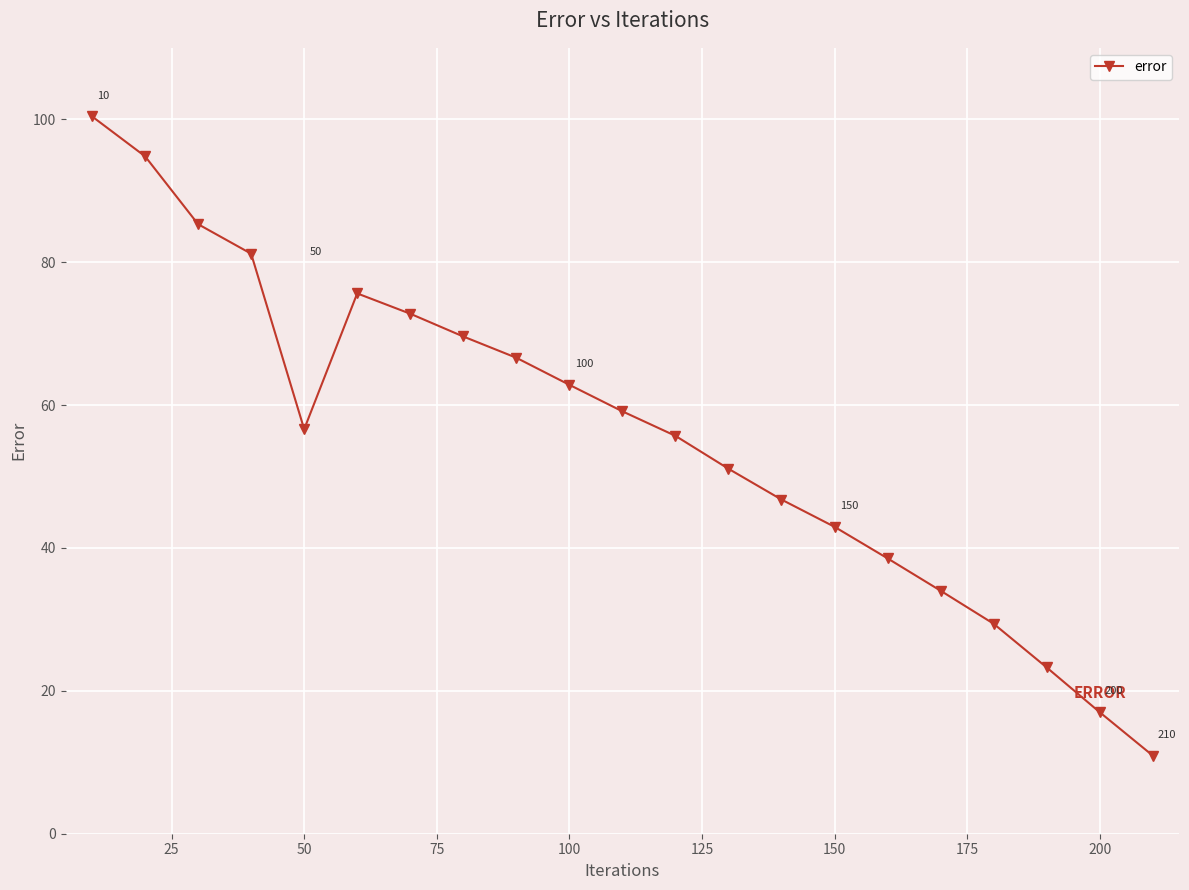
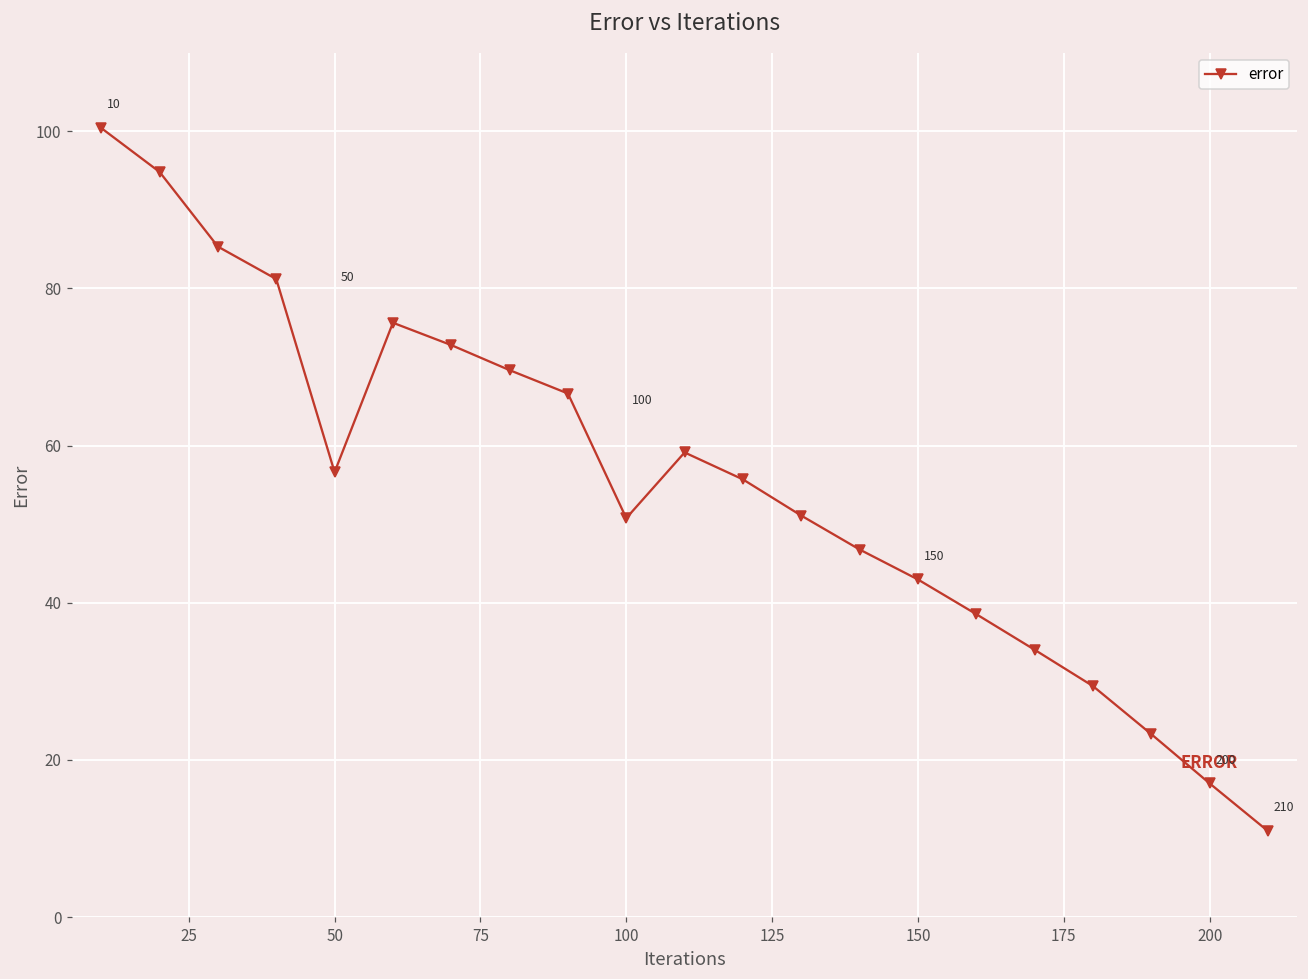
  {
    "50": 57,
-   "100": 63
+   "100": 51
  }
